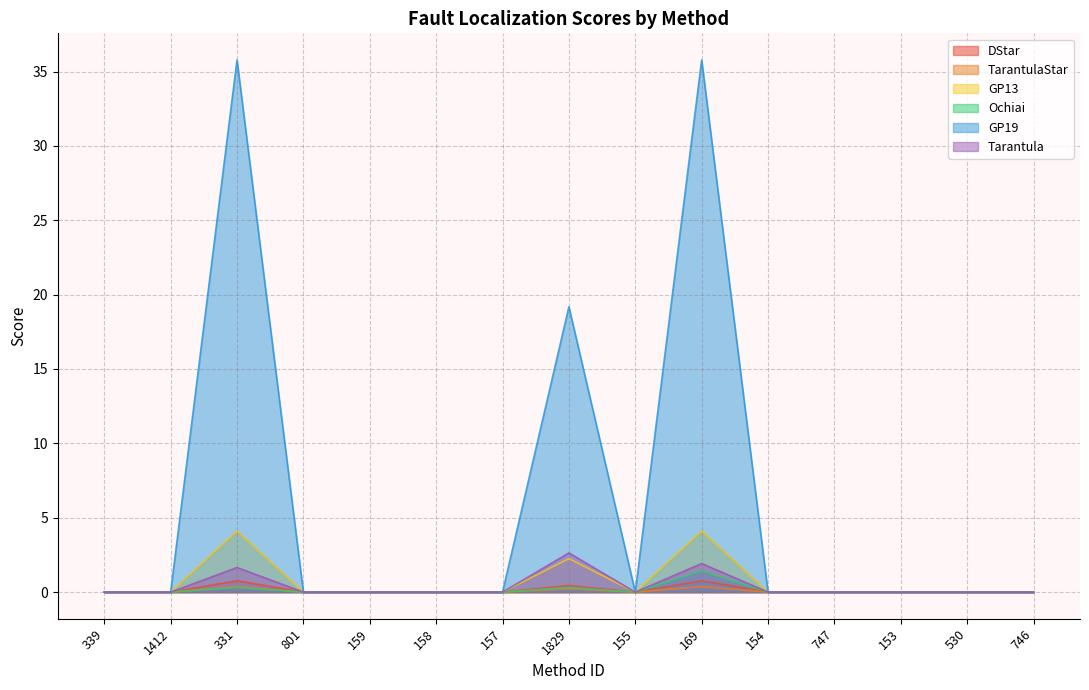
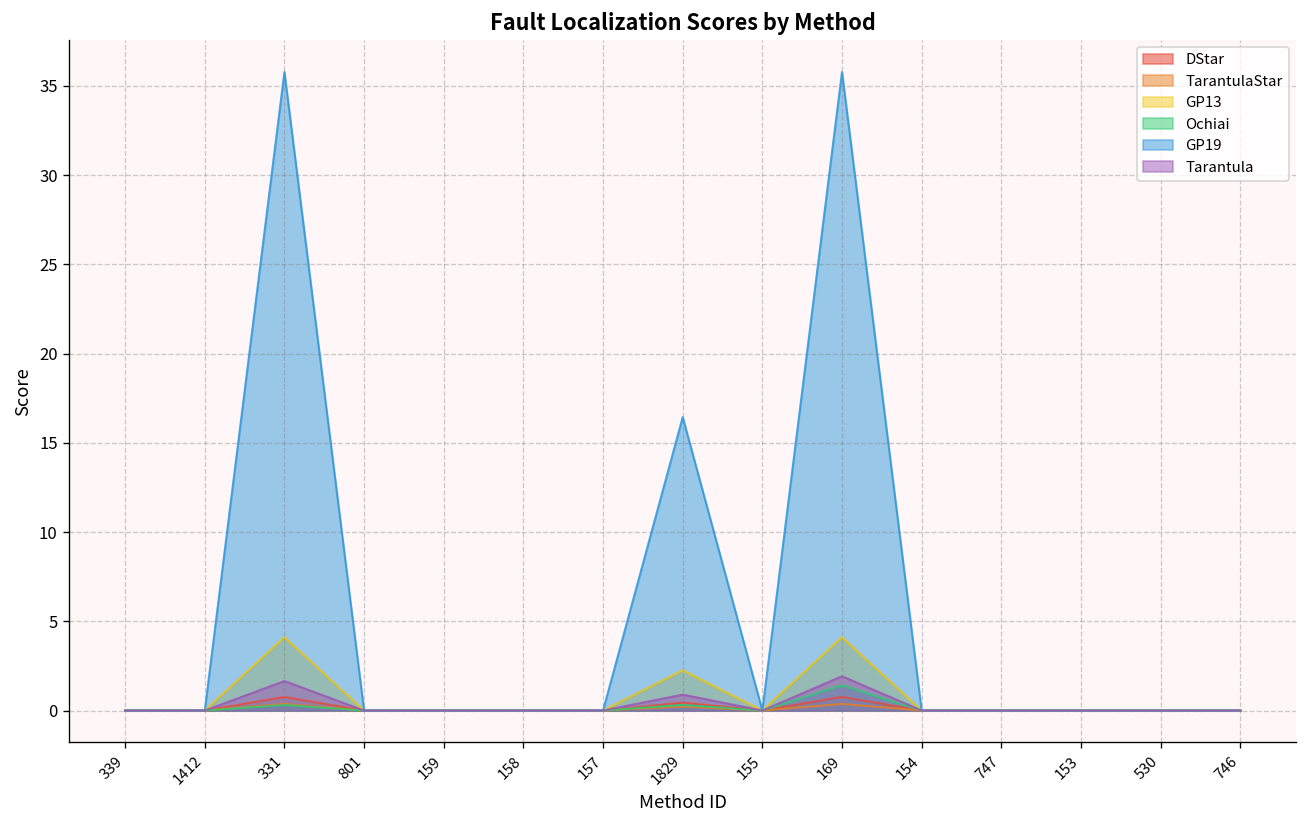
  {
    "Ochiai": {
      "169": 1.4
    },
    "GP19": {
      "331": 35.8,
-     "1829": 19.2,
+     "1829": 16.4,
      "169": 35.8
    },
    "Tarantula": {
      "331": 1.7,
-     "1829": 2.6,
+     "1829": 0.9,
      "169": 1.9
    }
  }
